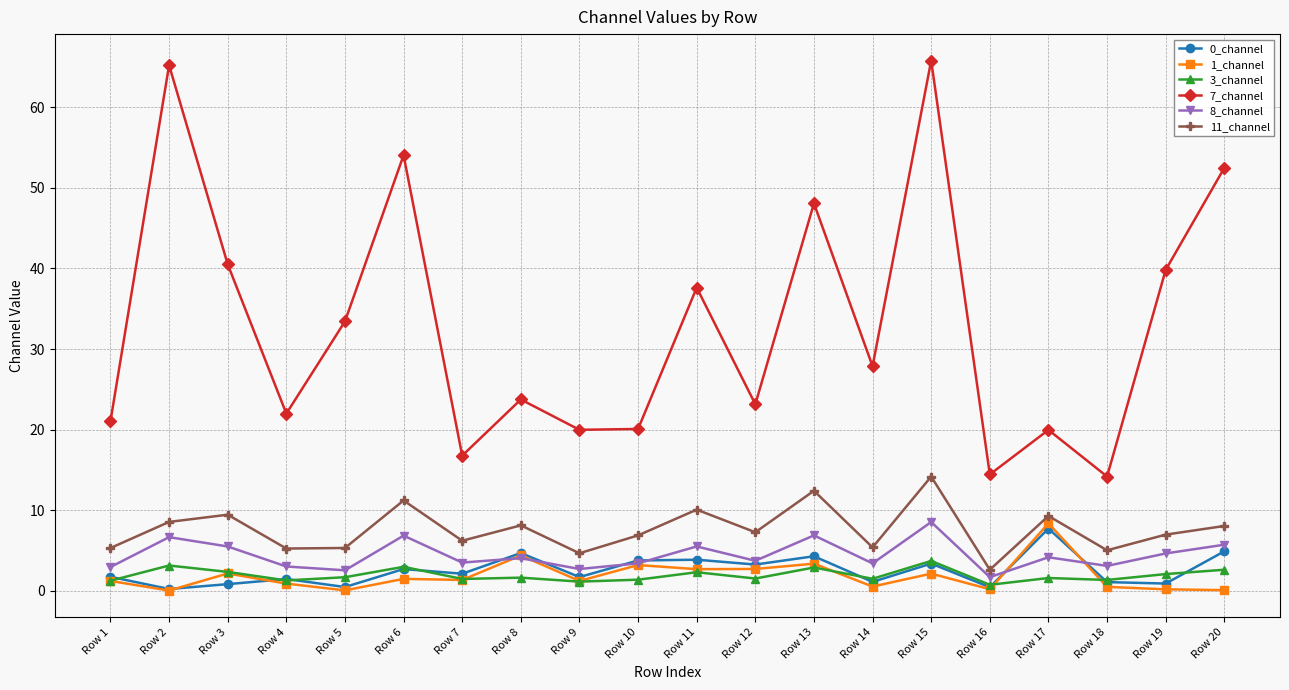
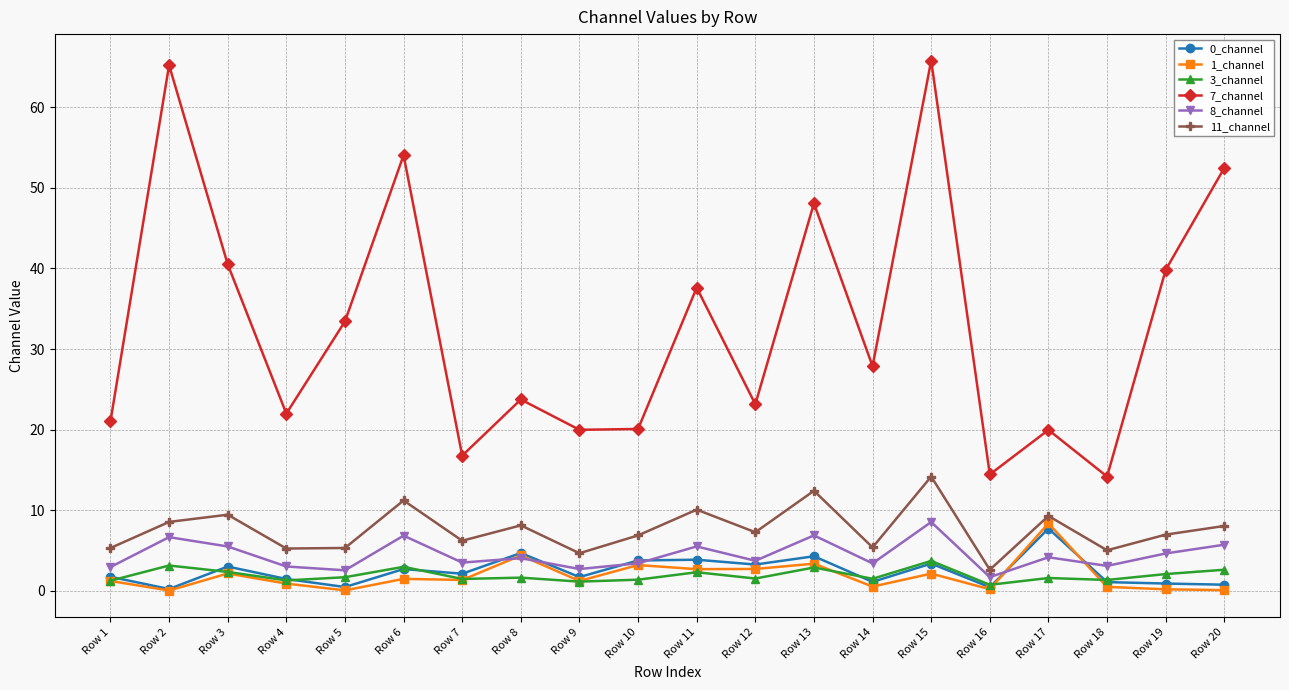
  {
    "0_channel": {
      "Row 1": 2,
-     "Row 3": 1,
+     "Row 3": 3,
      "Row 5": 0,
      "Row 7": 2,
      "Row 9": 2,
      "Row 10": 4,
      "Row 11": 4,
      "Row 12": 3,
      "Row 13": 4,
      "Row 14": 1,
      "Row 15": 3,
      "Row 17": 8,
      "Row 19": 1,
-     "Row 20": 5
+     "Row 20": 1
    },
    "1_channel": {
      "Row 4": 1,
      "Row 5": 0,
      "Row 6": 1,
      "Row 11": 3,
      "Row 12": 3,
      "Row 13": 3,
      "Row 14": 1,
      "Row 15": 2,
      "Row 17": 8,
      "Row 18": 1,
      "Row 19": 0,
      "Row 20": 0
    },
    "3_channel": {
      "Row 2": 3,
      "Row 5": 2,
      "Row 8": 2,
      "Row 10": 1,
      "Row 11": 2,
      "Row 12": 2,
      "Row 13": 3,
      "Row 14": 2,
      "Row 15": 4,
      "Row 17": 2,
      "Row 19": 2,
      "Row 20": 3
    },
    "7_channel": {
      "Row 1": 21,
      "Row 2": 65,
      "Row 3": 41,
      "Row 4": 22,
      "Row 5": 33,
      "Row 6": 54,
      "Row 7": 17,
      "Row 8": 24,
      "Row 9": 20,
      "Row 10": 20,
      "Row 11": 38,
      "Row 12": 23,
      "Row 13": 48,
      "Row 14": 28,
      "Row 15": 66,
      "Row 16": 14,
      "Row 17": 20,
      "Row 18": 14,
      "Row 19": 40,
      "Row 20": 52
    },
    "8_channel": {
      "Row 1": 3,
      "Row 2": 7,
      "Row 3": 6,
      "Row 4": 3,
      "Row 5": 3,
      "Row 6": 7,
      "Row 7": 4,
      "Row 8": 4,
      "Row 9": 3,
      "Row 11": 6,
      "Row 12": 4,
      "Row 13": 7,
      "Row 14": 3,
      "Row 15": 9,
      "Row 16": 2,
      "Row 17": 4,
      "Row 18": 3,
      "Row 19": 5,
      "Row 20": 6
    },
    "11_channel": {
      "Row 1": 5,
      "Row 2": 9,
      "Row 3": 9,
      "Row 4": 5,
      "Row 5": 5,
      "Row 6": 11,
      "Row 7": 6,
      "Row 8": 8,
      "Row 9": 5,
      "Row 10": 7,
      "Row 11": 10,
      "Row 12": 7,
      "Row 13": 12,
      "Row 14": 5,
      "Row 15": 14,
      "Row 16": 3,
      "Row 17": 9,
      "Row 18": 5,
      "Row 19": 7,
      "Row 20": 8
    }
  }
